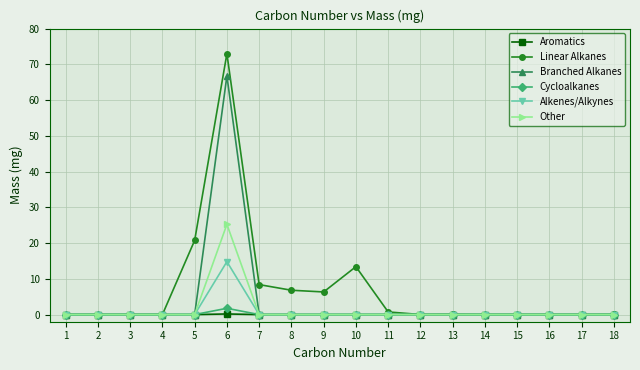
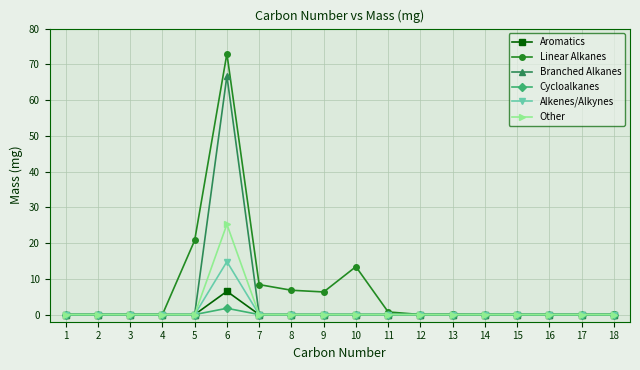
  {
    "Aromatics": {
-     "6": 0
+     "6": 6
    }
  }
